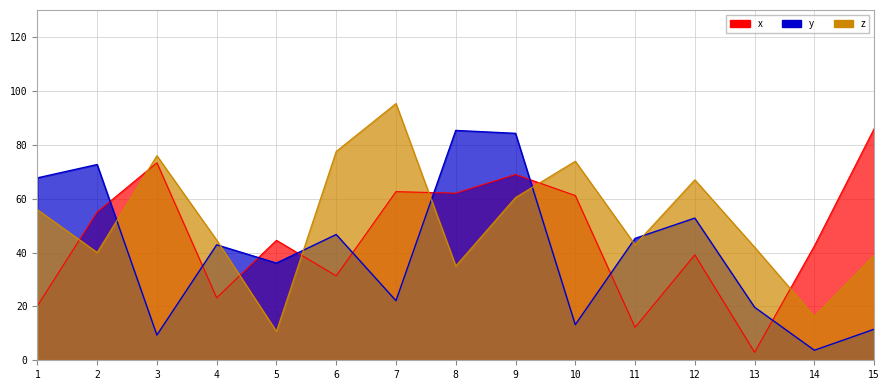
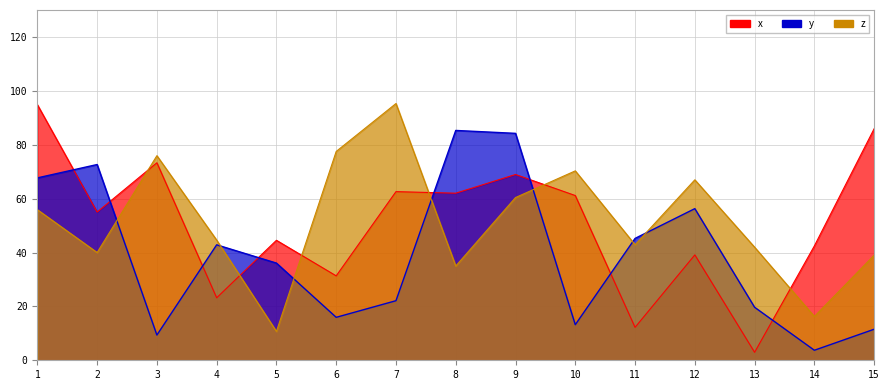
  {
    "x": {
-     "1": 20,
+     "1": 95,
      "2": 55,
      "3": 73,
      "4": 23,
      "5": 45,
      "6": 31,
      "7": 63,
      "8": 62,
      "9": 69,
      "10": 61,
      "11": 12,
      "12": 39,
      "13": 3,
      "14": 42,
      "15": 86
    },
    "y": {
      "1": 68,
      "2": 73,
      "3": 9,
      "4": 43,
      "5": 36,
-     "6": 47,
+     "6": 16,
      "7": 22,
      "8": 85,
      "9": 84,
      "10": 13,
      "11": 45,
-     "12": 53,
+     "12": 56,
      "13": 20,
      "14": 4,
      "15": 12
    },
    "z": {
      "1": 56,
      "2": 40,
      "3": 76,
      "4": 45,
      "5": 11,
      "6": 78,
      "7": 95,
      "8": 35,
      "9": 60,
-     "10": 74,
+     "10": 70,
      "11": 43,
      "12": 67,
      "13": 42,
      "14": 16,
      "15": 39
    }
  }
